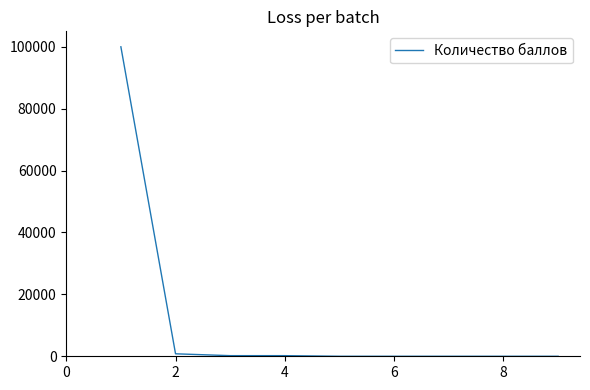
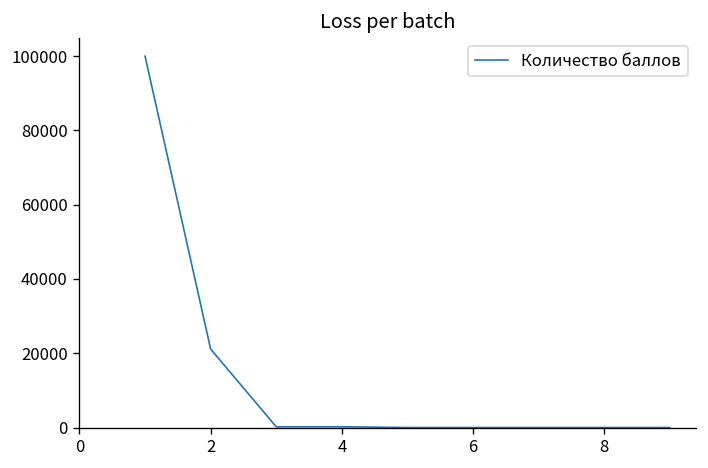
  {
-   "2": 1000,
+   "2": 21000,
    "4": 0,
    "6": 0,
    "8": 0
  }
